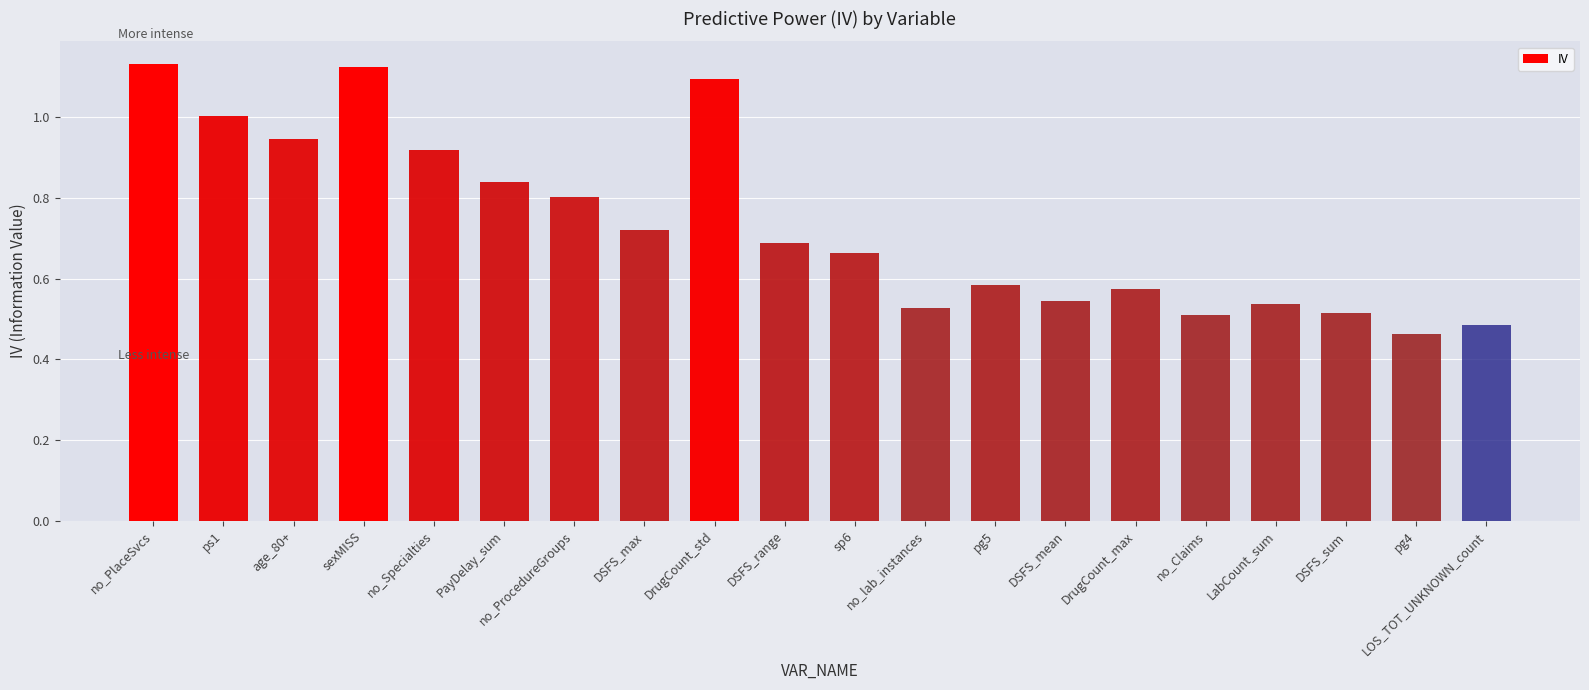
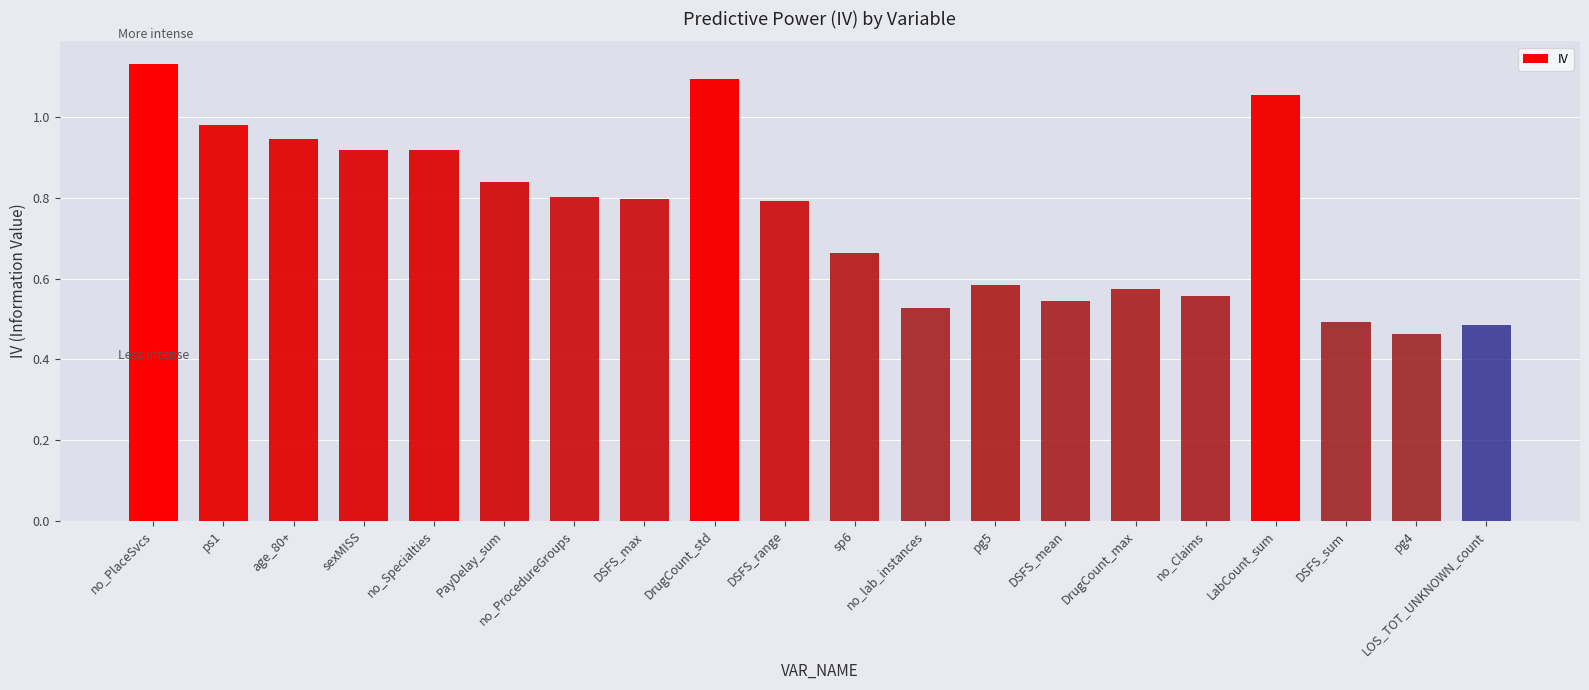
  {
    "no_PlaceSvcs": 1.13,
-   "ps1": 1.00,
+   "ps1": 0.98,
    "age_80+": 0.95,
-   "sexMISS": 1.12,
+   "sexMISS": 0.92,
    "no_Specialties": 0.92,
    "PayDelay_sum": 0.84,
    "no_ProcedureGroups": 0.80,
-   "DSFS_max": 0.72,
+   "DSFS_max": 0.80,
    "DrugCount_std": 1.09,
-   "DSFS_range": 0.69,
+   "DSFS_range": 0.79,
    "sp6": 0.66,
    "no_lab_instances": 0.53,
    "pg5": 0.58,
    "DSFS_mean": 0.54,
    "DrugCount_max": 0.57,
-   "no_Claims": 0.51,
-   "LabCount_sum": 0.54,
-   "DSFS_sum": 0.51,
+   "no_Claims": 0.56,
+   "LabCount_sum": 1.05,
+   "DSFS_sum": 0.49,
    "pg4": 0.46,
    "LOS_TOT_UNKNOWN_count": 0.48
  }
